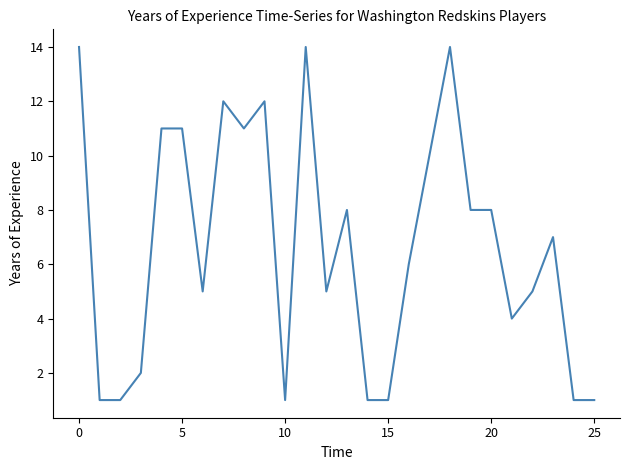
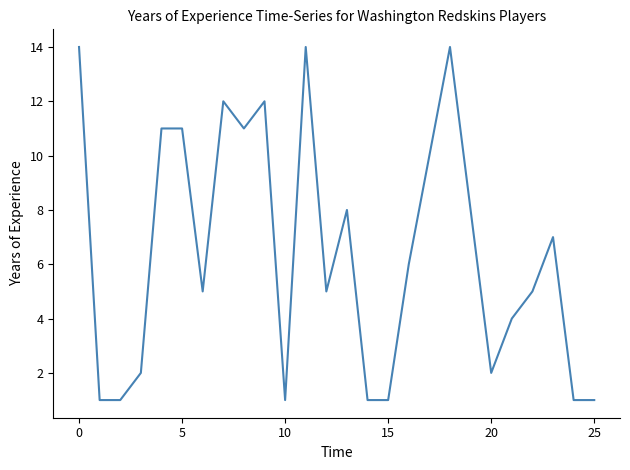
  {
    "0": 14,
    "5": 11,
    "10": 1,
    "15": 1,
-   "20": 8,
+   "20": 2,
    "25": 1
  }
